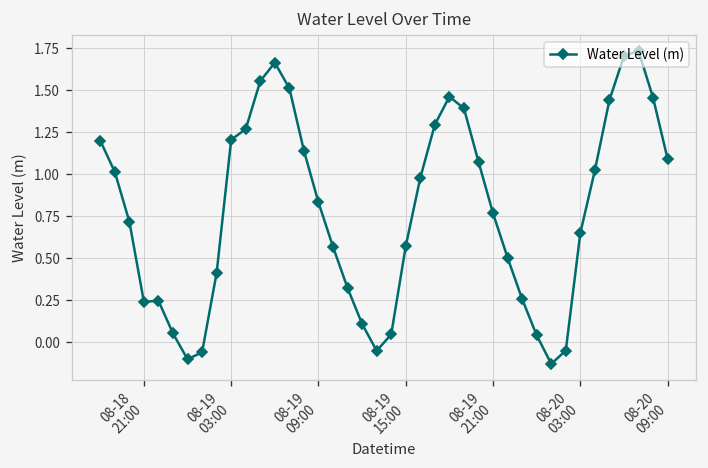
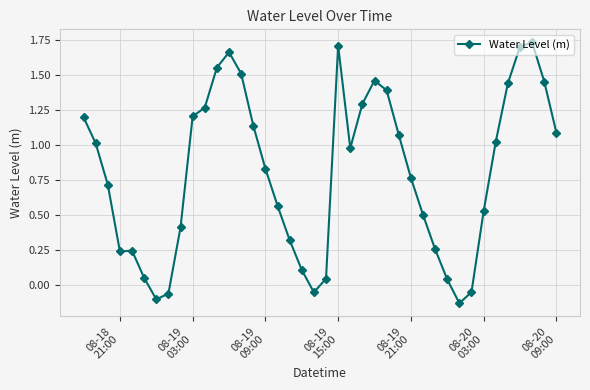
  {
    "08-18 21:00": 0.24,
    "08-19 03:00": 1.21,
    "08-19 09:00": 0.83,
-   "08-19 15:00": 0.57,
+   "08-19 15:00": 1.71,
    "08-19 21:00": 0.77,
-   "08-20 03:00": 0.65,
+   "08-20 03:00": 0.53,
    "08-20 09:00": 1.09
  }
